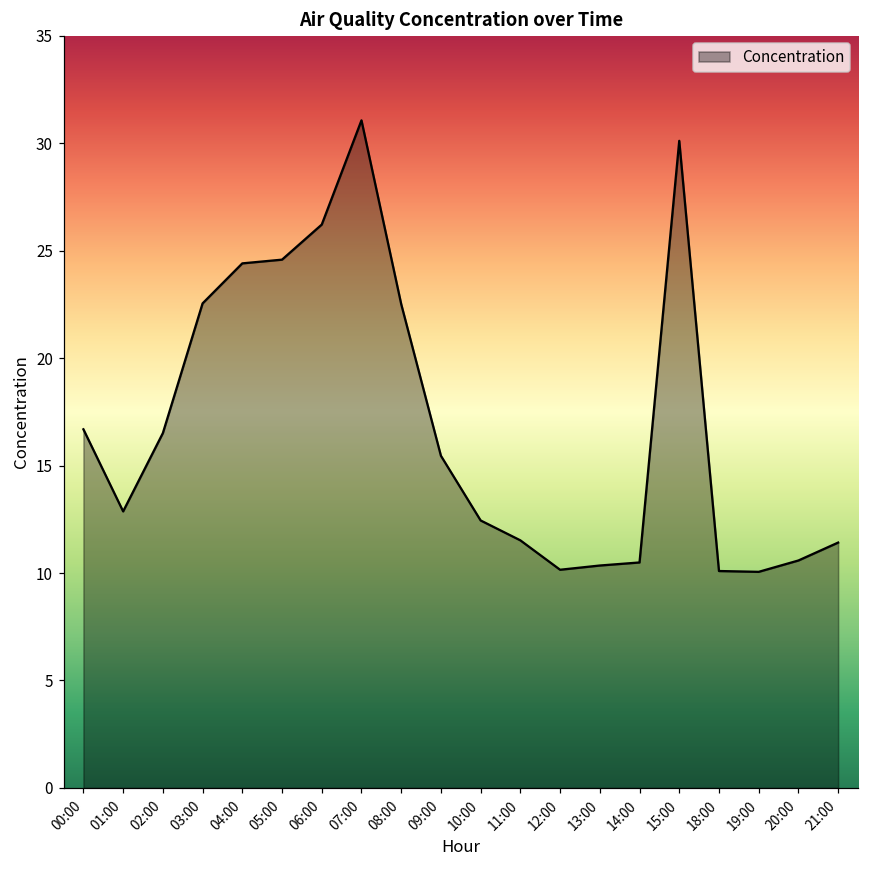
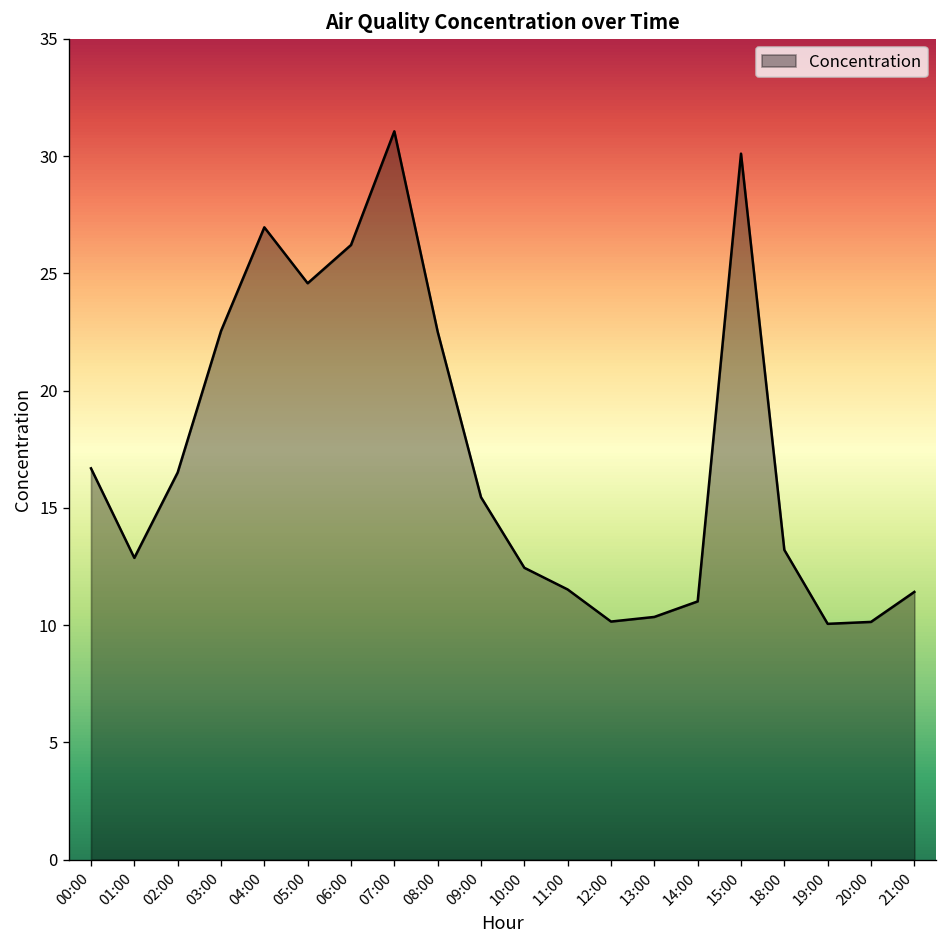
  {
    "00:00": 16.7,
    "01:00": 12.9,
    "02:00": 16.5,
    "03:00": 22.5,
-   "04:00": 24.4,
+   "04:00": 27.0,
    "05:00": 24.6,
    "06:00": 26.2,
    "07:00": 31.1,
    "08:00": 22.5,
    "09:00": 15.5,
    "10:00": 12.4,
    "11:00": 11.5,
    "12:00": 10.2,
    "13:00": 10.3,
-   "14:00": 10.5,
+   "14:00": 11.0,
    "15:00": 30.1,
-   "18:00": 10.1,
+   "18:00": 13.2,
    "19:00": 10.1,
-   "20:00": 10.6,
+   "20:00": 10.1,
    "21:00": 11.4
  }
